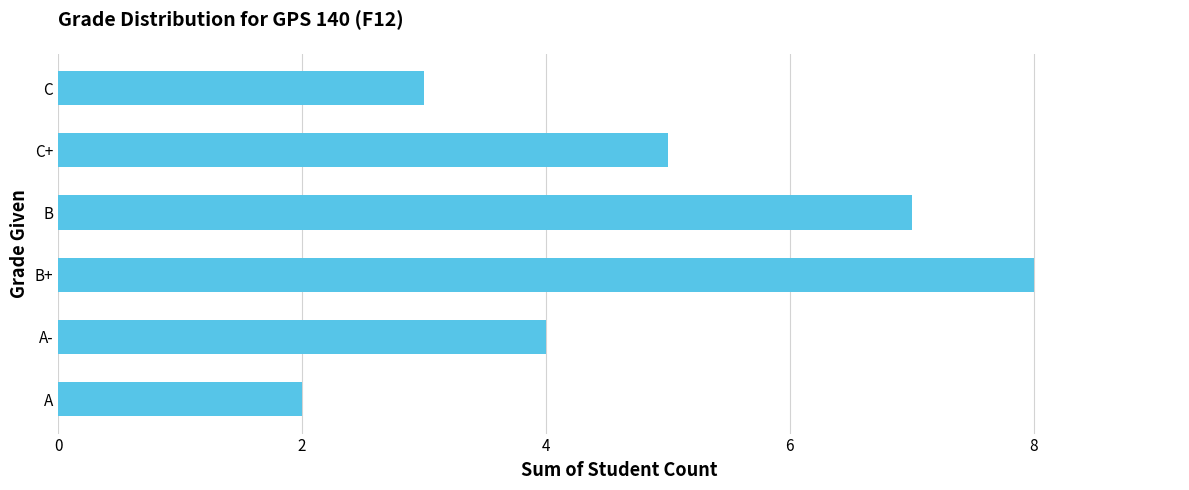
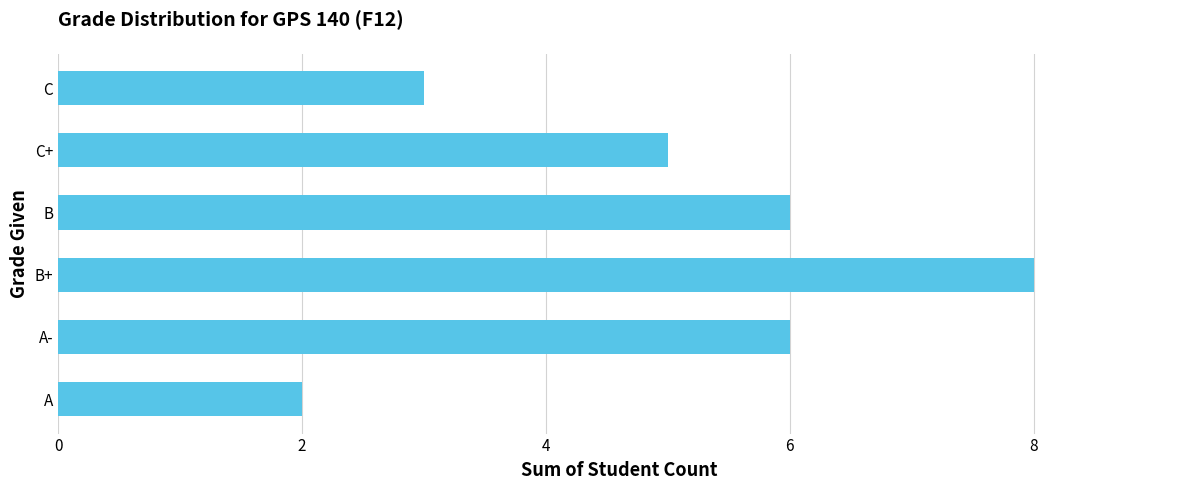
  {
    "C": 3,
    "C+": 5,
-   "B": 7,
+   "B": 6,
    "B+": 8,
-   "A-": 4,
+   "A-": 6,
    "A": 2
  }
